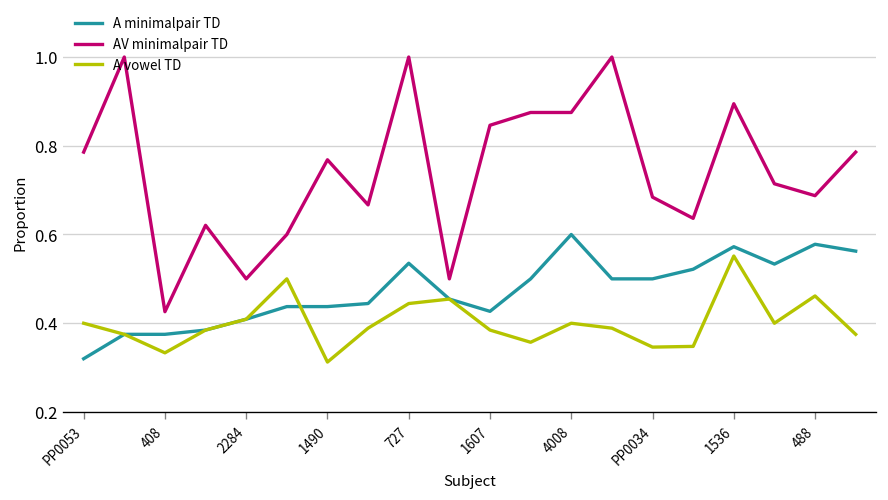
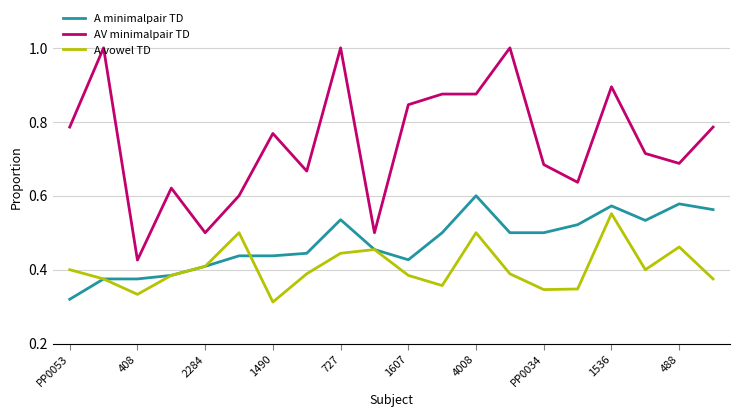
  {
    "A minimalpair TD": {
      "PP0053": 0.32,
      "408": 0.38,
      "1490": 0.44,
      "727": 0.54,
      "1607": 0.43,
      "4008": 0.6,
      "PP0034": 0.5,
      "1536": 0.57,
      "488": 0.58
    },
    "AV minimalpair TD": {
      "PP0053": 0.79,
      "408": 0.43,
      "2284": 0.5,
      "1490": 0.77,
      "727": 1.0,
      "1607": 0.85,
      "4008": 0.88,
      "PP0034": 0.68,
      "1536": 0.9,
      "488": 0.69
    },
    "A vowel TD": {
      "PP0053": 0.4,
      "408": 0.33,
      "1490": 0.31,
      "727": 0.44,
      "1607": 0.38,
-     "4008": 0.4,
+     "4008": 0.5,
      "PP0034": 0.35,
      "1536": 0.55,
      "488": 0.46
    }
  }
